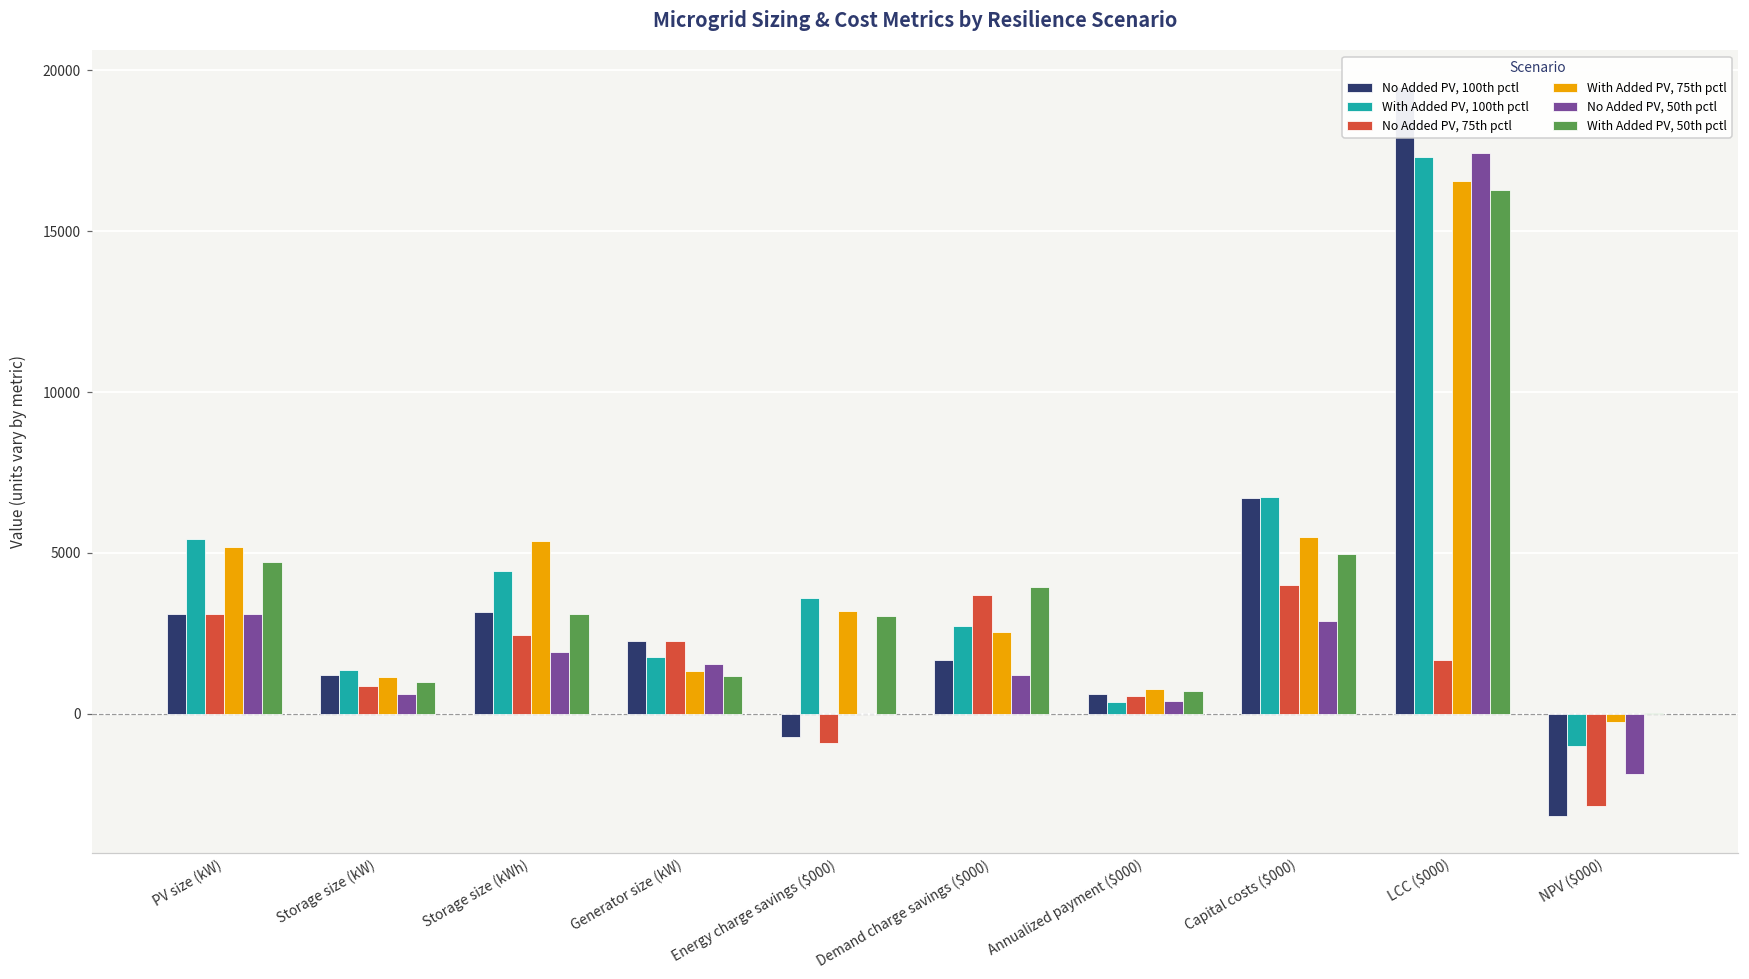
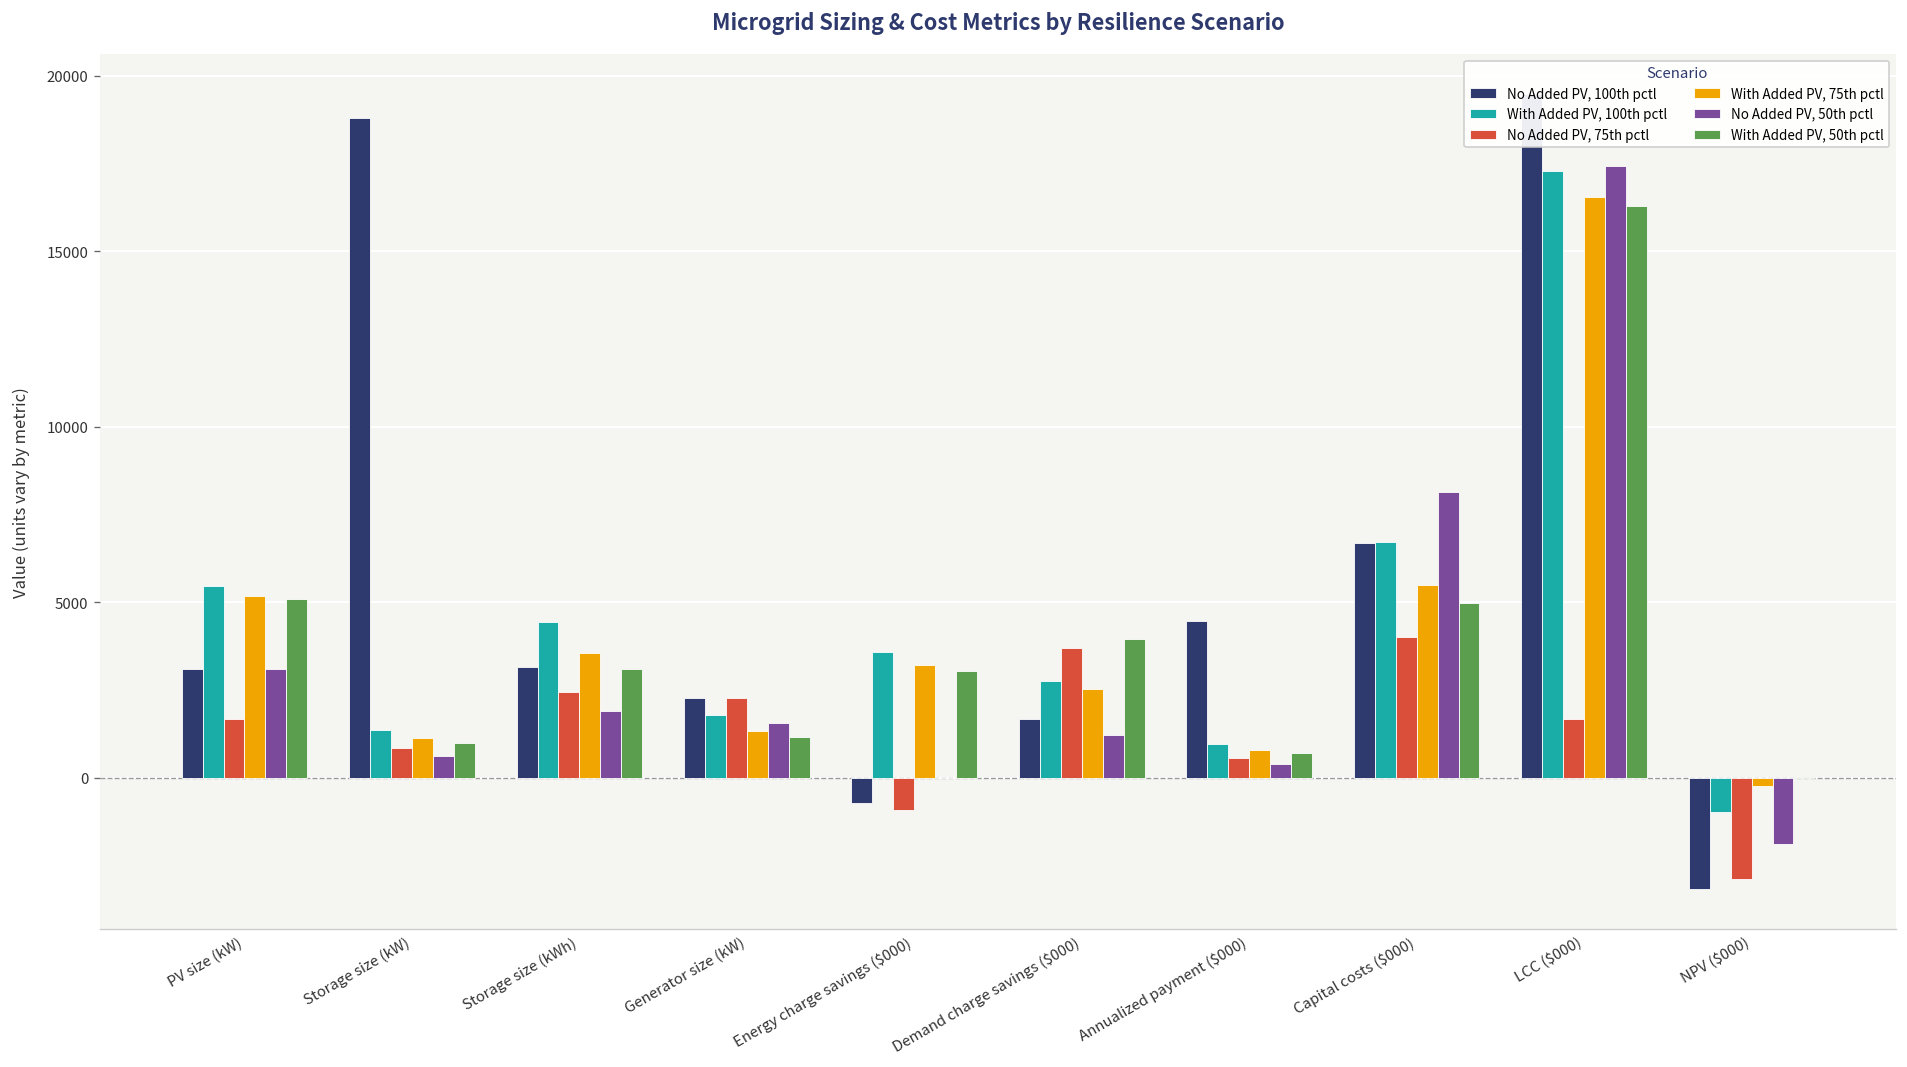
  {
    "No Added PV, 100th pctl": {
      "PV size (kW)": 3100,
-     "Storage size (kW)": 1200,
+     "Storage size (kW)": 18800,
      "Storage size (kWh)": 3200,
      "Generator size (kW)": 2300,
      "Energy charge savings ($000)": -700,
      "Demand charge savings ($000)": 1700,
-     "Annualized payment ($000)": 600,
+     "Annualized payment ($000)": 4500,
      "Capital costs ($000)": 6700,
      "NPV ($000)": -3200
    },
    "With Added PV, 100th pctl": {
      "PV size (kW)": 5400,
      "Storage size (kW)": 1400,
      "Storage size (kWh)": 4400,
      "Generator size (kW)": 1800,
      "Energy charge savings ($000)": 3600,
      "Demand charge savings ($000)": 2700,
-     "Annualized payment ($000)": 400,
+     "Annualized payment ($000)": 900,
      "Capital costs ($000)": 6700,
      "LCC ($000)": 17300,
      "NPV ($000)": -1000
    },
    "No Added PV, 75th pctl": {
-     "PV size (kW)": 3100,
+     "PV size (kW)": 1700,
      "Storage size (kW)": 900,
      "Storage size (kWh)": 2400,
      "Generator size (kW)": 2300,
      "Energy charge savings ($000)": -900,
      "Demand charge savings ($000)": 3700,
      "Annualized payment ($000)": 600,
      "Capital costs ($000)": 4000,
      "LCC ($000)": 1700,
      "NPV ($000)": -2900
    },
    "With Added PV, 75th pctl": {
      "PV size (kW)": 5200,
      "Storage size (kW)": 1100,
-     "Storage size (kWh)": 5400,
+     "Storage size (kWh)": 3600,
      "Generator size (kW)": 1300,
      "Energy charge savings ($000)": 3200,
      "Demand charge savings ($000)": 2500,
      "Annualized payment ($000)": 800,
      "Capital costs ($000)": 5500,
      "LCC ($000)": 16600,
      "NPV ($000)": -200
    },
    "No Added PV, 50th pctl": {
      "PV size (kW)": 3100,
      "Storage size (kW)": 600,
      "Storage size (kWh)": 1900,
      "Generator size (kW)": 1600,
      "Demand charge savings ($000)": 1200,
      "Annualized payment ($000)": 400,
-     "Capital costs ($000)": 2900,
+     "Capital costs ($000)": 8100,
      "LCC ($000)": 17400,
      "NPV ($000)": -1900
    },
    "With Added PV, 50th pctl": {
-     "PV size (kW)": 4700,
+     "PV size (kW)": 5100,
      "Storage size (kW)": 1000,
      "Storage size (kWh)": 3100,
      "Generator size (kW)": 1200,
      "Energy charge savings ($000)": 3100,
      "Demand charge savings ($000)": 4000,
      "Annualized payment ($000)": 700,
      "Capital costs ($000)": 5000,
      "LCC ($000)": 16300
    }
  }
